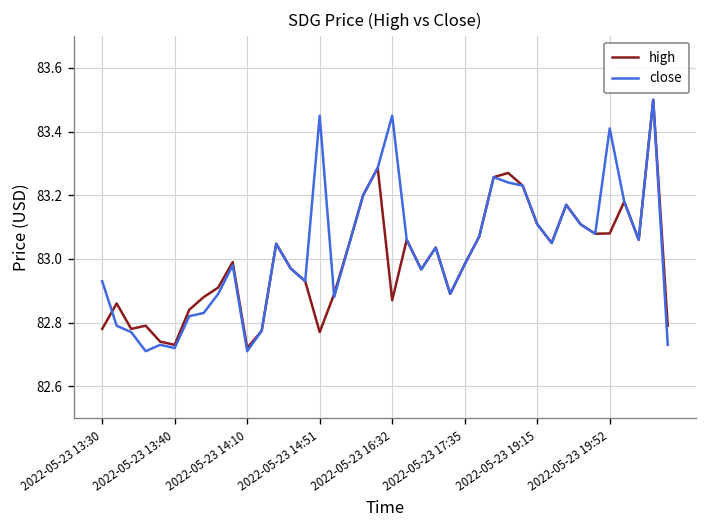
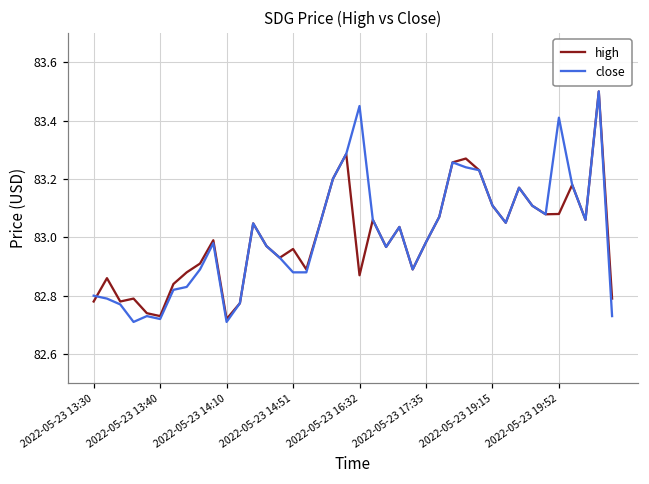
  {
    "high": {
      "2022-05-23 13:30": 82.78,
      "2022-05-23 13:40": 82.73,
      "2022-05-23 14:10": 82.72,
-     "2022-05-23 14:51": 82.77,
+     "2022-05-23 14:51": 82.96,
      "2022-05-23 16:32": 82.87,
      "2022-05-23 19:52": 83.08
    },
    "close": {
-     "2022-05-23 13:30": 82.93,
+     "2022-05-23 13:30": 82.80,
      "2022-05-23 13:40": 82.72,
      "2022-05-23 14:10": 82.71,
-     "2022-05-23 14:51": 83.45,
+     "2022-05-23 14:51": 82.88,
      "2022-05-23 16:32": 83.45,
      "2022-05-23 19:52": 83.41
    }
  }
